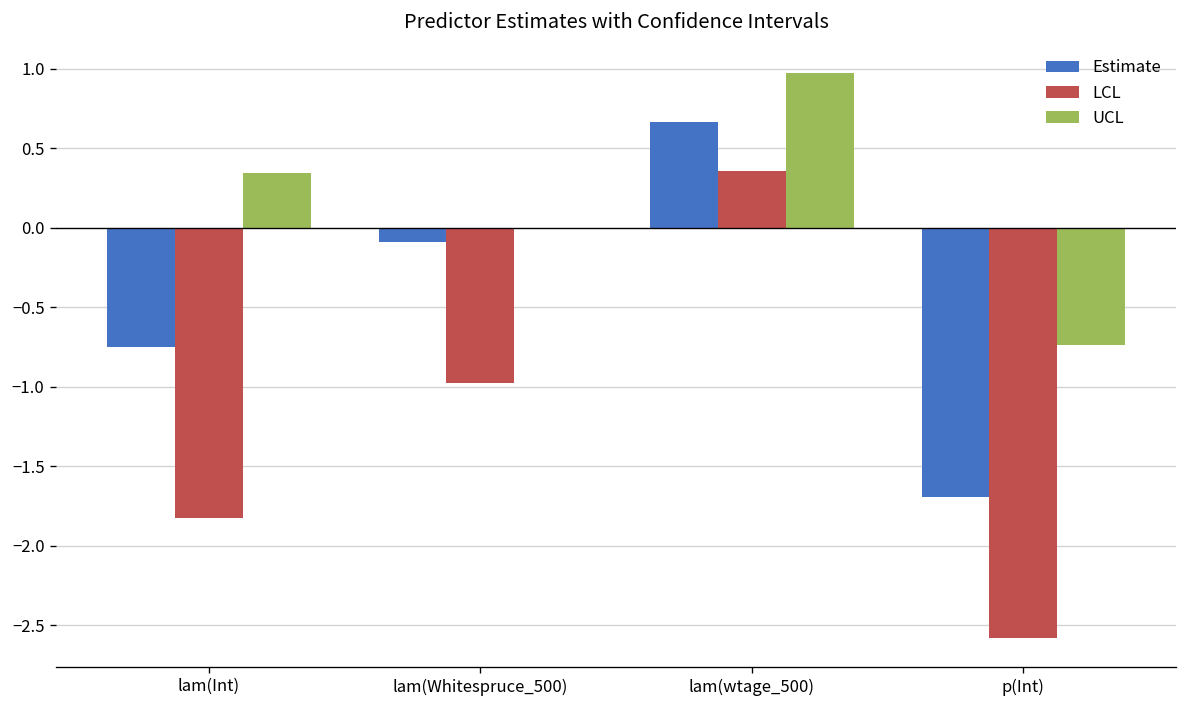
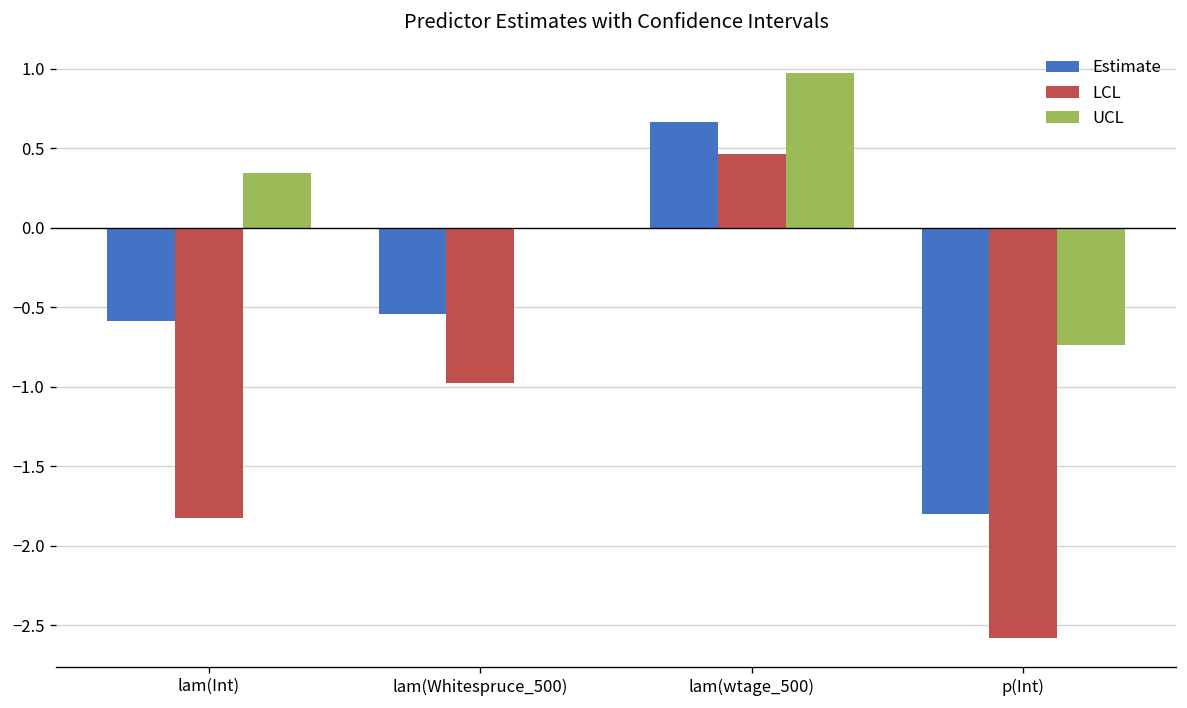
  {
    "Estimate": {
-     "lam(Int)": -0.75,
-     "lam(Whitespruce_500)": -0.09,
+     "lam(Int)": -0.58,
+     "lam(Whitespruce_500)": -0.54,
      "lam(wtage_500)": 0.67,
-     "p(Int)": -1.69
+     "p(Int)": -1.80
    },
    "LCL": {
      "lam(Int)": -1.82,
      "lam(Whitespruce_500)": -0.98,
-     "lam(wtage_500)": 0.36,
+     "lam(wtage_500)": 0.47,
      "p(Int)": -2.58
    },
    "UCL": {
      "lam(Int)": 0.34,
      "lam(wtage_500)": 0.98,
      "p(Int)": -0.73
    }
  }
